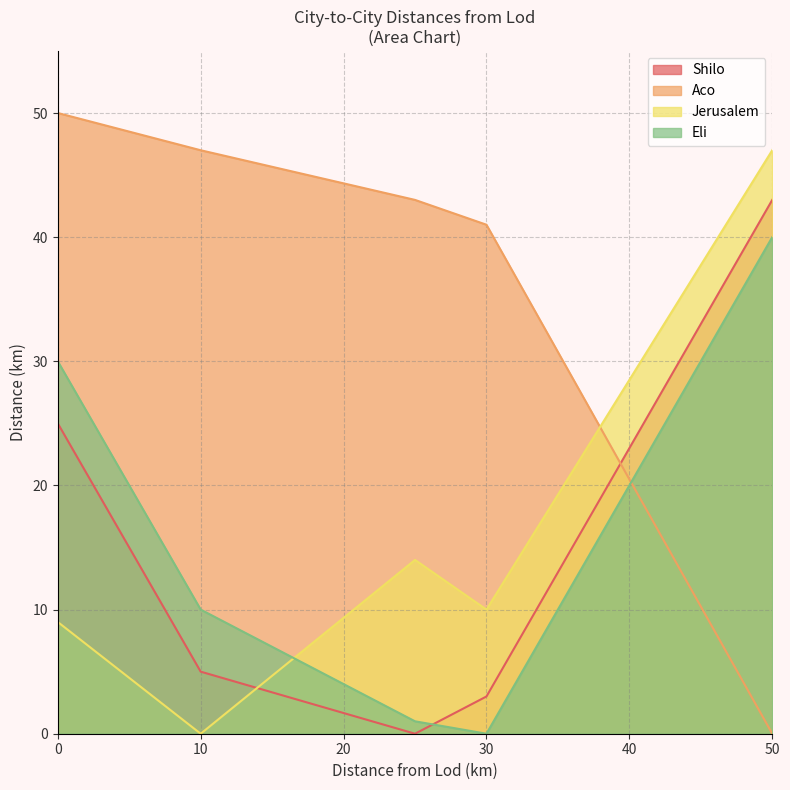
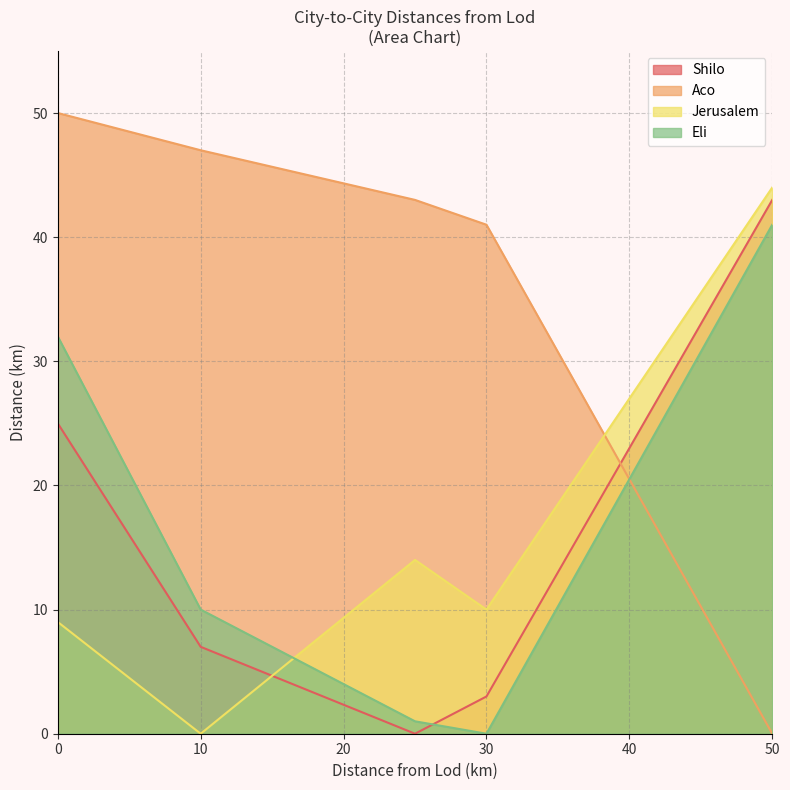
  {
    "Shilo": {
      "0": 25,
-     "10": 5,
+     "10": 7,
      "30": 3,
      "50": 43
    },
    "Aco": {
      "0": 50,
      "10": 47,
      "30": 41,
      "50": 0
    },
    "Jerusalem": {
      "0": 9,
      "10": 0,
      "30": 10,
-     "50": 47
+     "50": 44
    },
    "Eli": {
-     "0": 30,
+     "0": 32,
      "10": 10,
      "30": 0,
-     "50": 40
+     "50": 41
    }
  }
